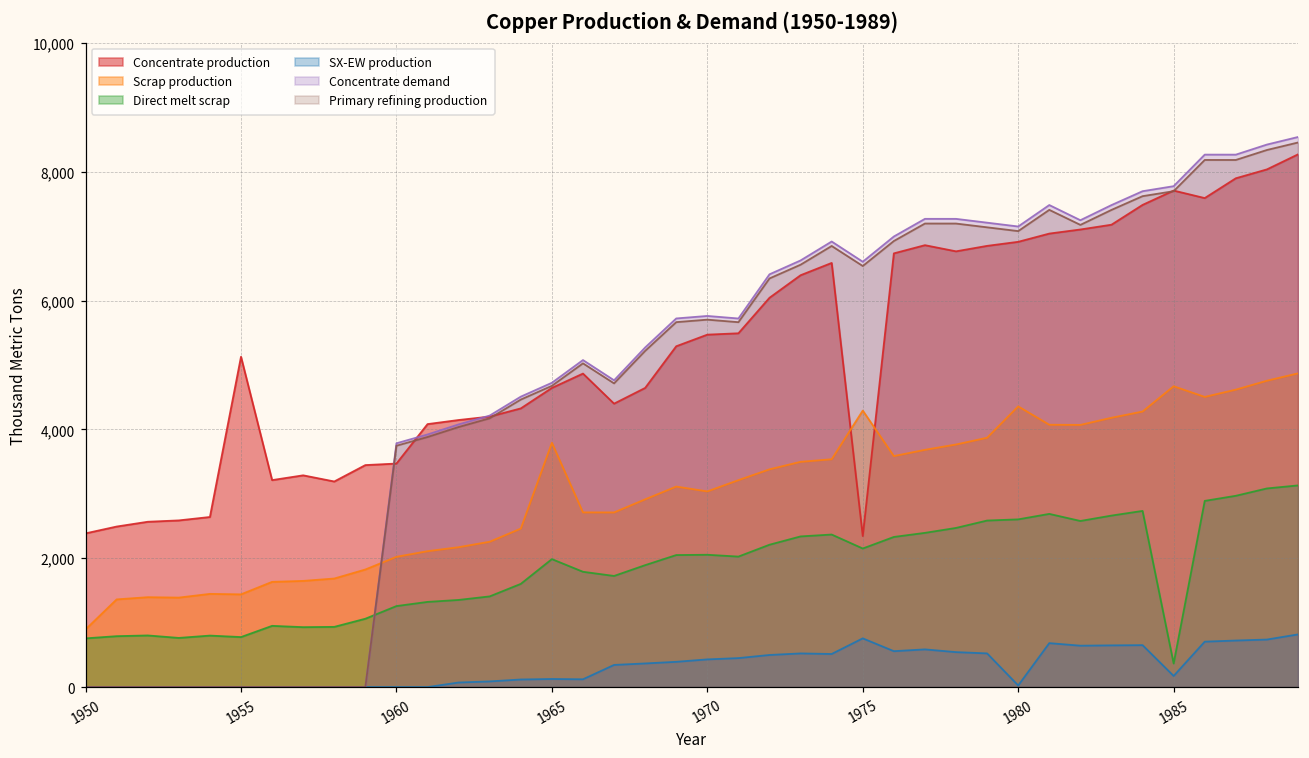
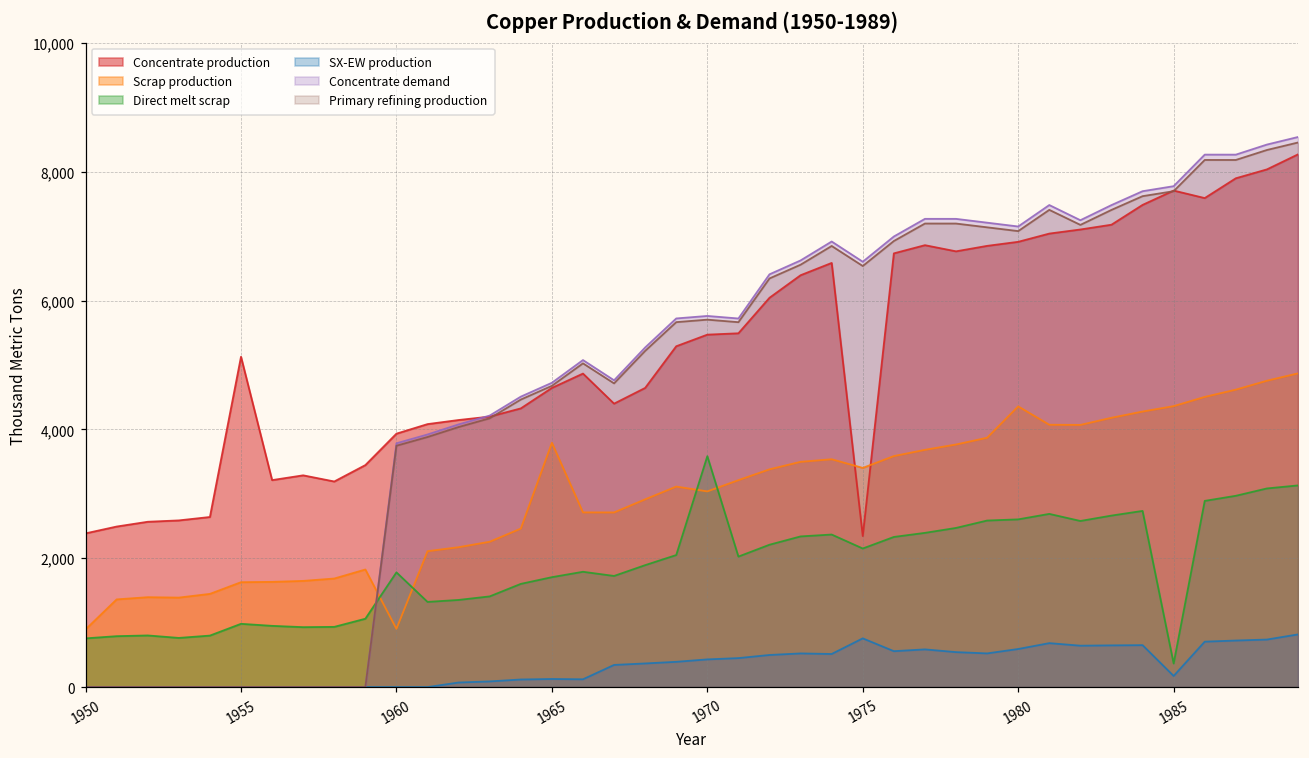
  {
    "Concentrate production": {
      "1950": "2,400",
      "1955": "5,100",
-     "1960": "3,500",
+     "1960": "3,900",
      "1970": "5,500",
      "1975": "2,300",
      "1980": "6,900"
    },
    "Scrap production": {
      "1950": "900",
-     "1955": "1,400",
-     "1960": "2,000",
+     "1955": "1,600",
+     "1960": "900",
      "1965": "3,800",
      "1970": "3,000",
-     "1975": "4,300",
+     "1975": "3,400",
      "1980": "4,400",
-     "1985": "4,700"
+     "1985": "4,400"
    },
    "Direct melt scrap": {
      "1950": "800",
-     "1955": "800",
-     "1960": "1,300",
-     "1965": "2,000",
-     "1970": "2,100",
+     "1955": "1,000",
+     "1960": "1,800",
+     "1965": "1,700",
+     "1970": "3,600",
      "1975": "2,200",
      "1980": "2,600",
      "1985": "400"
    },
    "SX-EW production": {
      "1960": "0",
      "1965": "100",
      "1970": "400",
      "1975": "800",
-     "1980": "0",
+     "1980": "600",
      "1985": "200"
    }
  }
